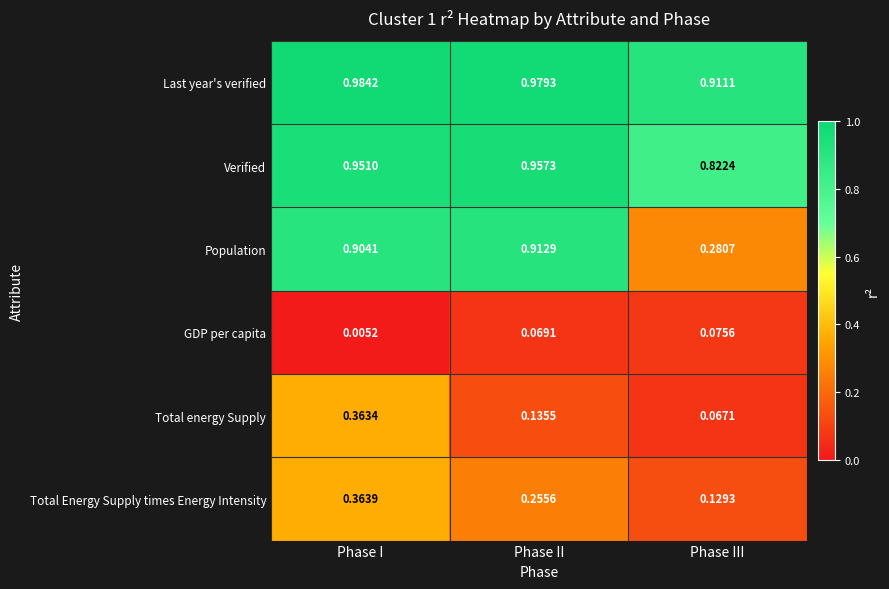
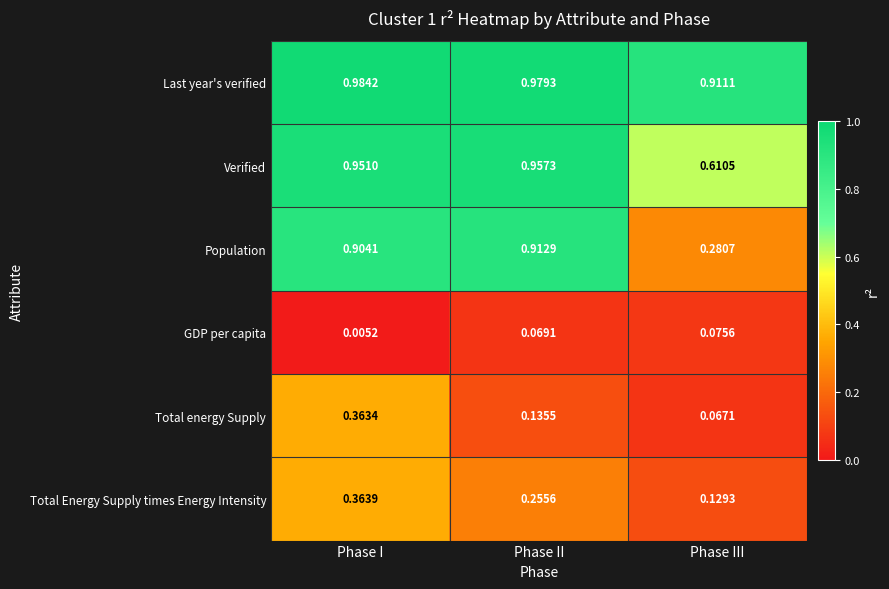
  {
    "Last year's verified": {
      "Phase I": 0.9842,
      "Phase II": 0.9793,
      "Phase III": 0.9111
    },
    "Verified": {
      "Phase I": 0.9510,
      "Phase II": 0.9573,
-     "Phase III": 0.8224
+     "Phase III": 0.6105
    },
    "Population": {
      "Phase I": 0.9041,
      "Phase II": 0.9129,
      "Phase III": 0.2807
    },
    "GDP per capita": {
      "Phase I": 0.0052,
      "Phase II": 0.0691,
      "Phase III": 0.0756
    },
    "Total energy Supply": {
      "Phase I": 0.3634,
      "Phase II": 0.1355,
      "Phase III": 0.0671
    },
    "Total Energy Supply times Energy Intensity": {
      "Phase I": 0.3639,
      "Phase II": 0.2556,
      "Phase III": 0.1293
    }
  }
